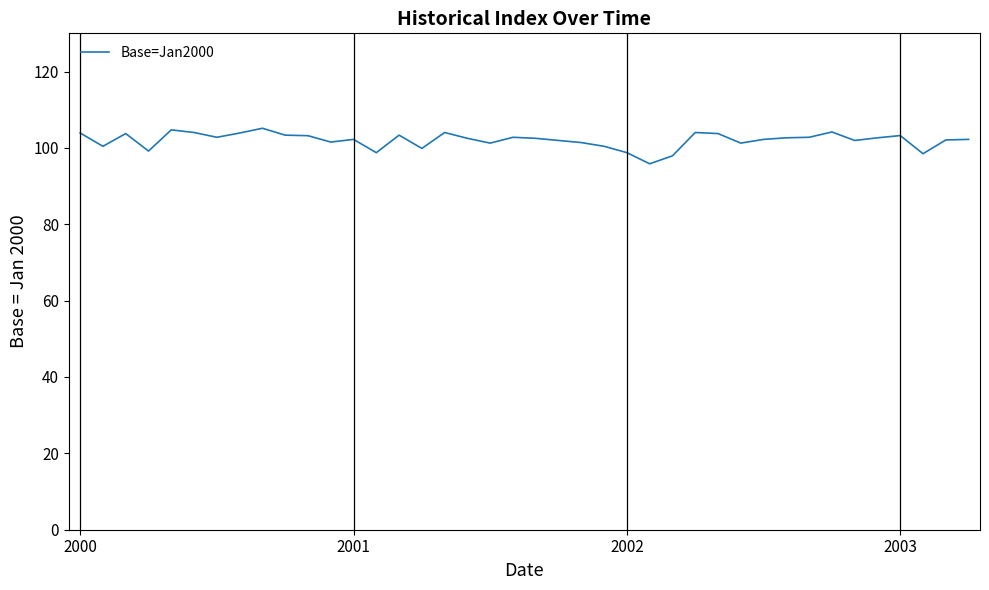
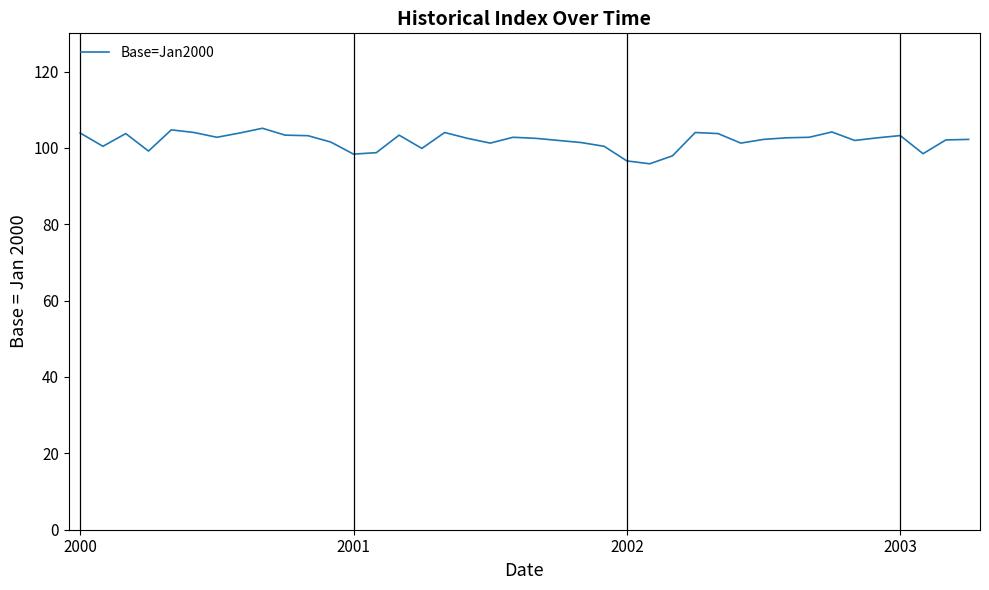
  {
    "2000": 104,
-   "2001": 102,
-   "2002": 99,
+   "2001": 98,
+   "2002": 97,
    "2003": 103
  }
